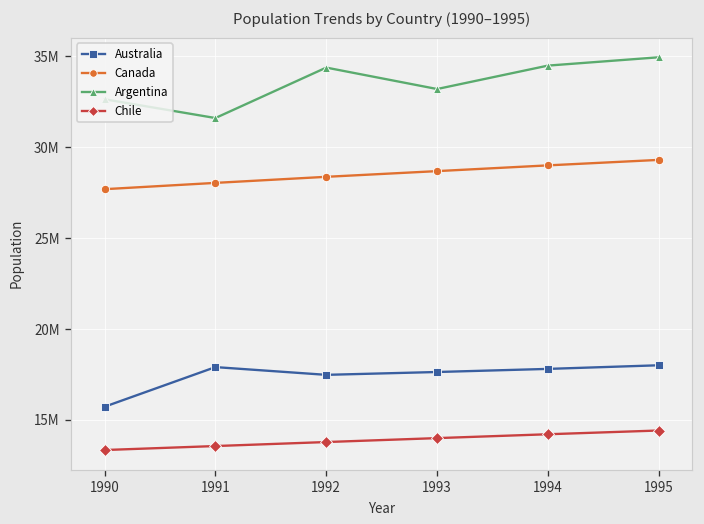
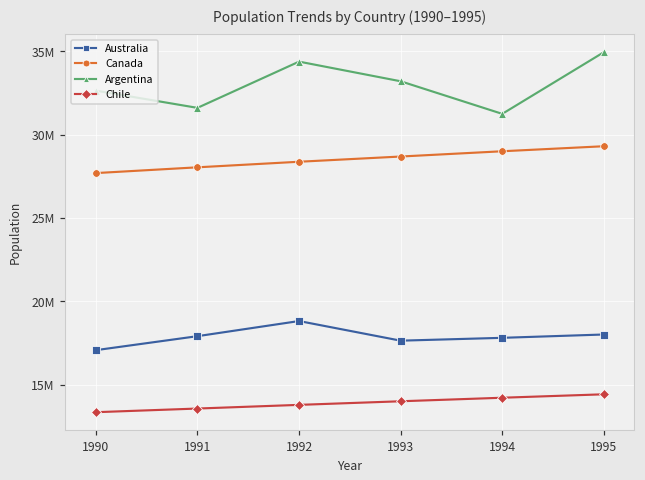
  {
    "Australia": {
-     "1990": 15700000,
+     "1990": 17100000,
      "1991": 17900000,
-     "1992": 17500000,
+     "1992": 18800000,
      "1993": 17600000,
      "1994": 17800000,
      "1995": 18000000
    },
    "Argentina": {
      "1991": 31600000,
      "1992": 34400000,
      "1993": 33200000,
-     "1994": 34500000,
+     "1994": 31200000,
      "1995": 34900000
    }
  }
